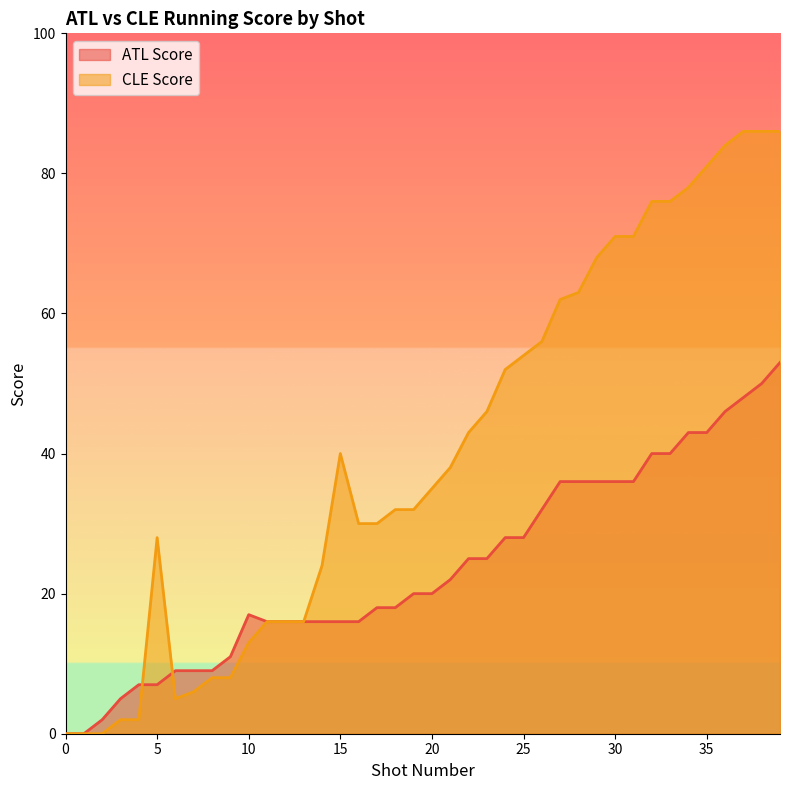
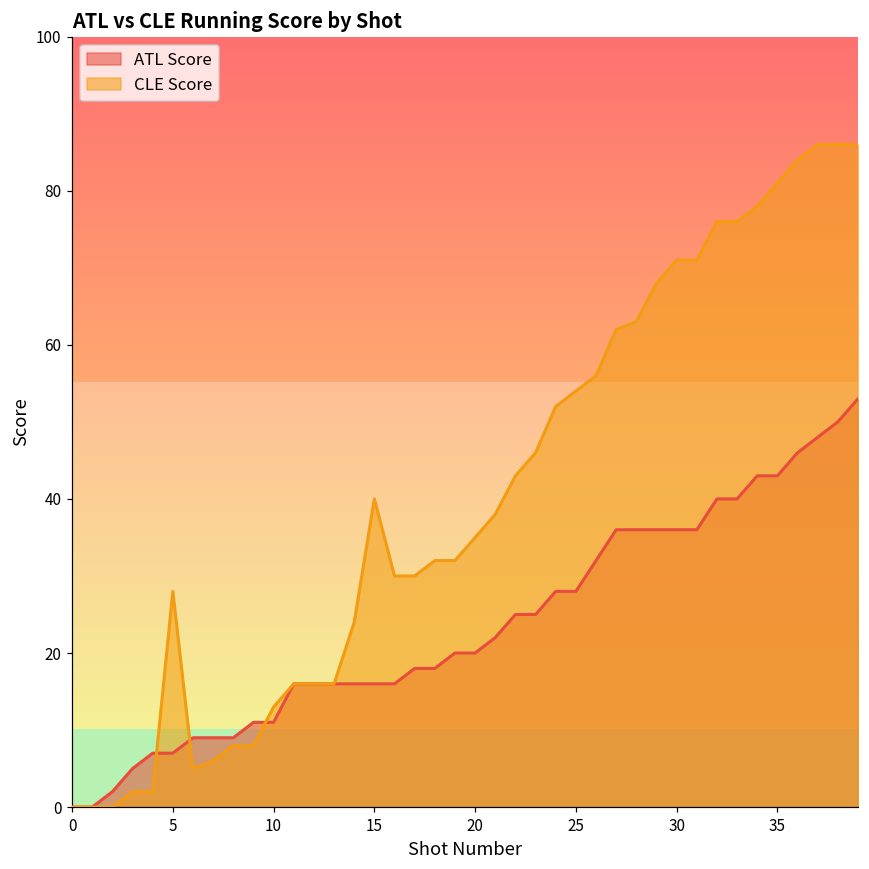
  {
    "ATL Score": {
      "5": 7,
-     "10": 17,
+     "10": 11,
      "15": 16,
      "20": 20,
      "25": 28,
      "30": 36,
      "35": 43
    },
    "CLE Score": {
      "5": 28,
      "10": 13,
      "15": 40,
      "20": 35,
      "25": 54,
      "30": 71,
      "35": 81
    }
  }
